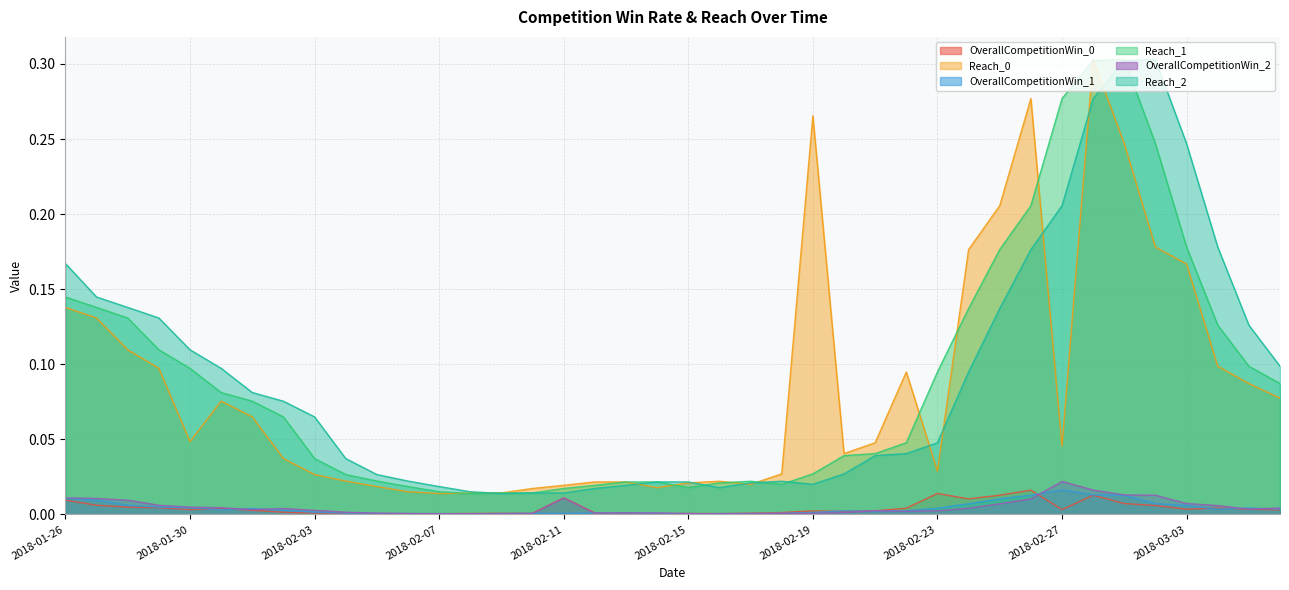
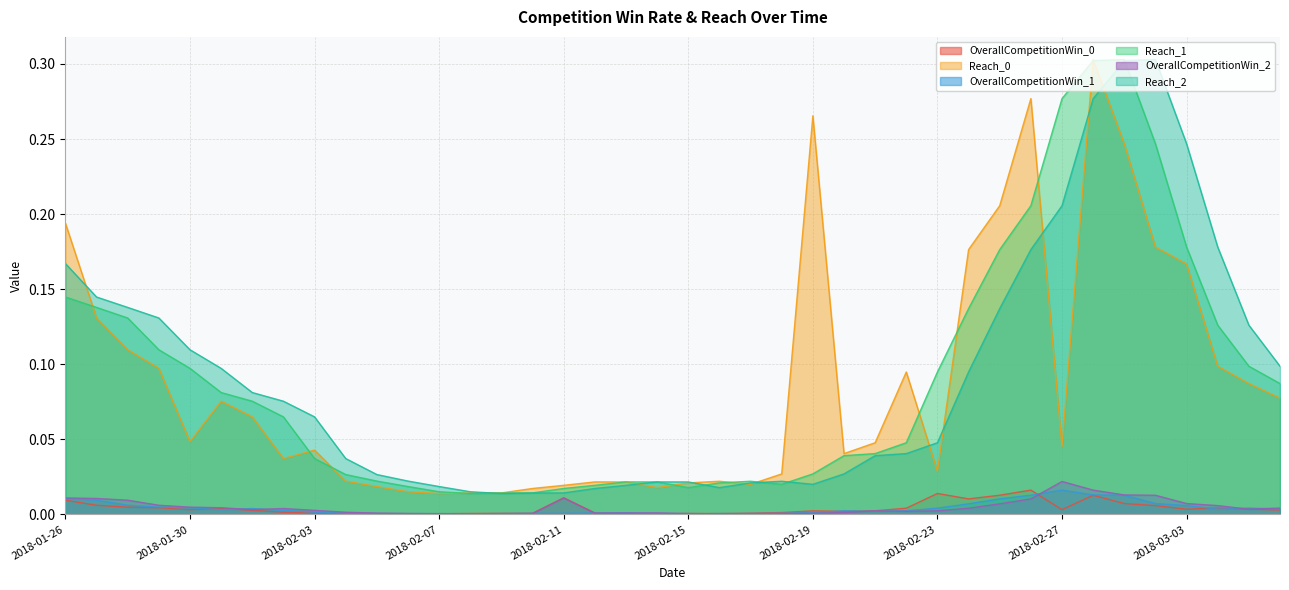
  {
    "OverallCompetitionWin_0": {
      "2018-02-23": 0.014,
      "2018-02-27": 0.003,
      "2018-03-03": 0.004
    },
    "Reach_0": {
-     "2018-01-26": 0.138,
+     "2018-01-26": 0.194,
      "2018-01-30": 0.049,
-     "2018-02-03": 0.027,
+     "2018-02-03": 0.043,
      "2018-02-11": 0.019,
      "2018-02-19": 0.265,
      "2018-02-23": 0.029,
      "2018-02-27": 0.045,
      "2018-03-03": 0.167
    },
    "OverallCompetitionWin_2": {
      "2018-02-23": 0.002,
      "2018-02-27": 0.022
    }
  }
